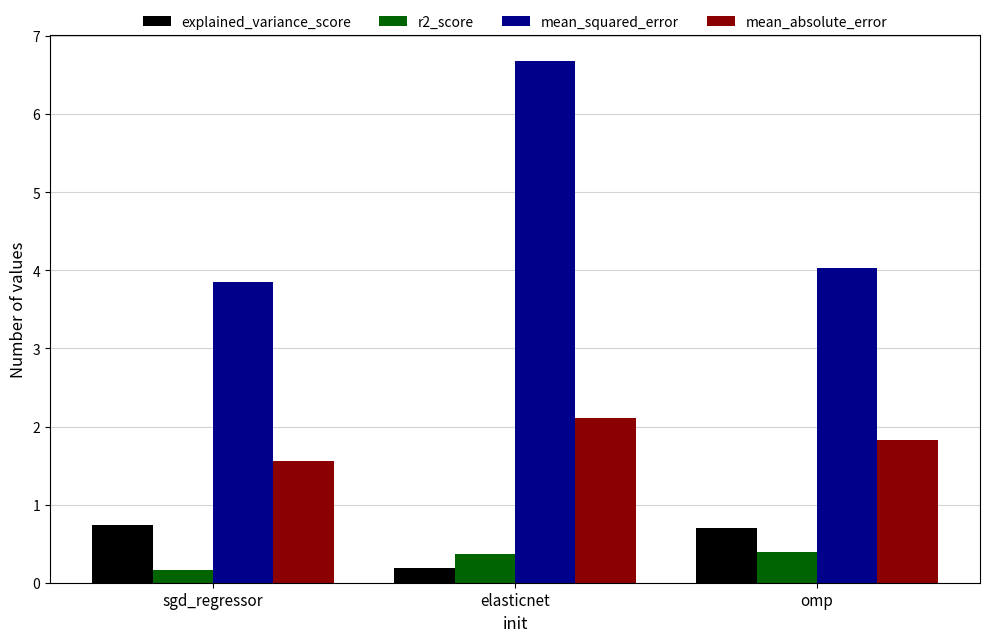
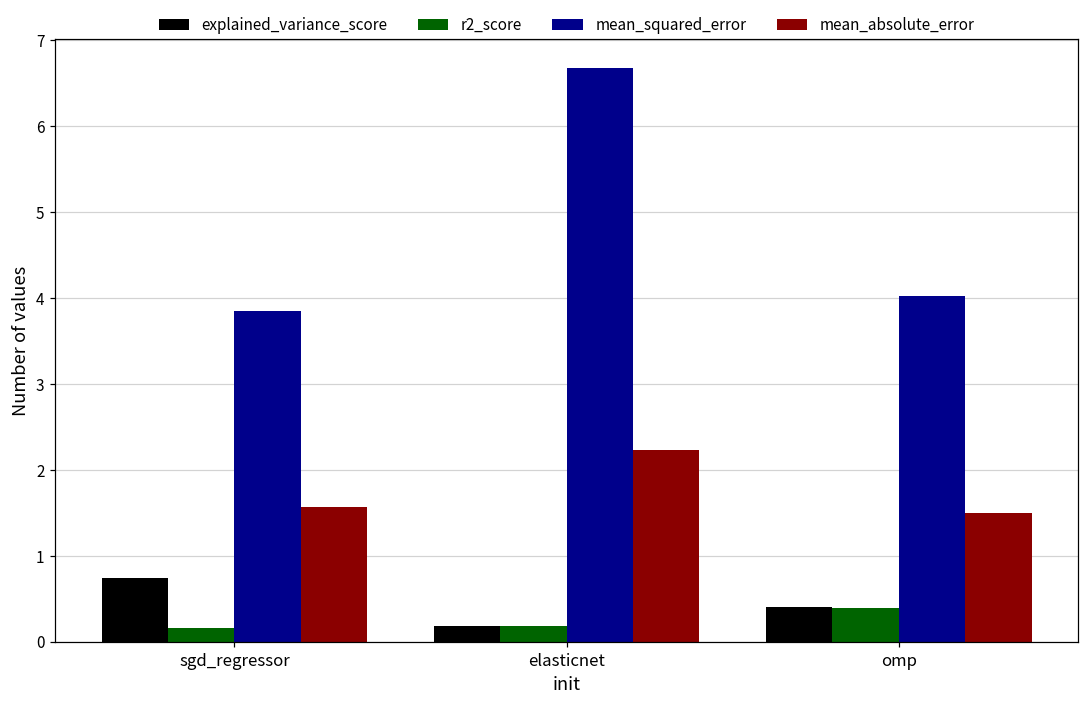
  {
    "explained_variance_score": {
      "sgd_regressor": 0.7,
      "elasticnet": 0.2,
-     "omp": 0.7
+     "omp": 0.4
    },
    "r2_score": {
      "sgd_regressor": 0.2,
-     "elasticnet": 0.4,
+     "elasticnet": 0.2,
      "omp": 0.4
    },
    "mean_squared_error": {
      "sgd_regressor": 3.8,
      "elasticnet": 6.7,
      "omp": 4.0
    },
    "mean_absolute_error": {
      "sgd_regressor": 1.6,
-     "elasticnet": 2.1,
-     "omp": 1.8
+     "elasticnet": 2.2,
+     "omp": 1.5
    }
  }
